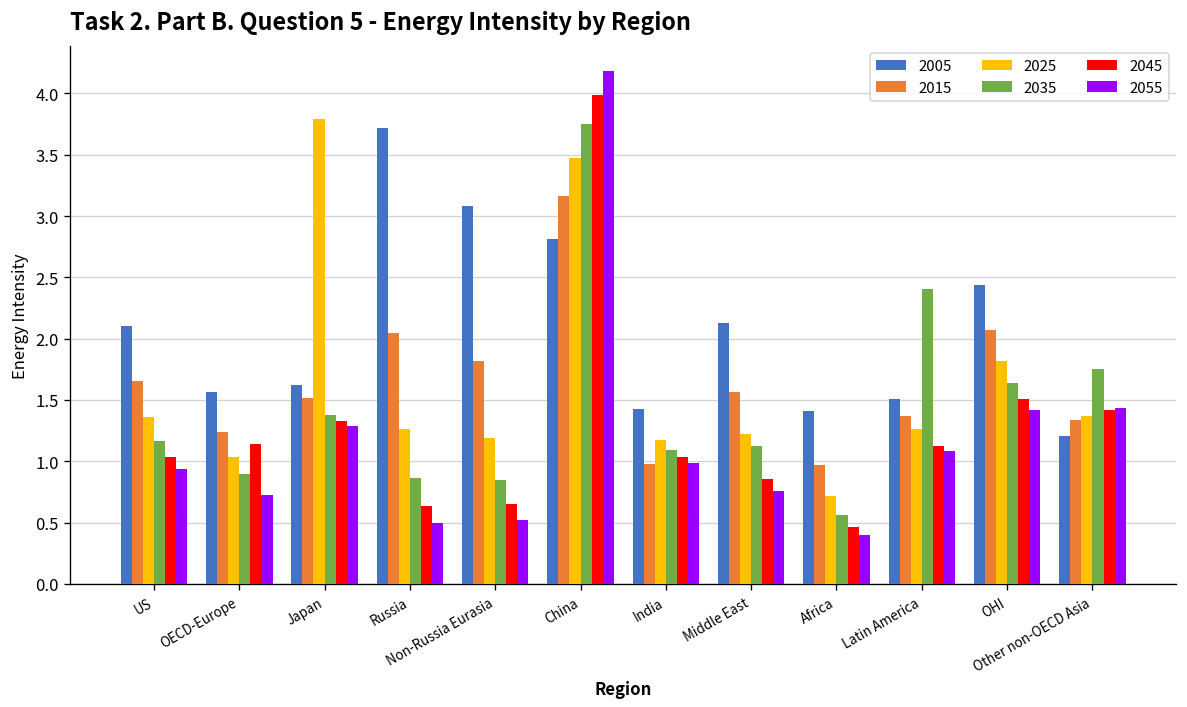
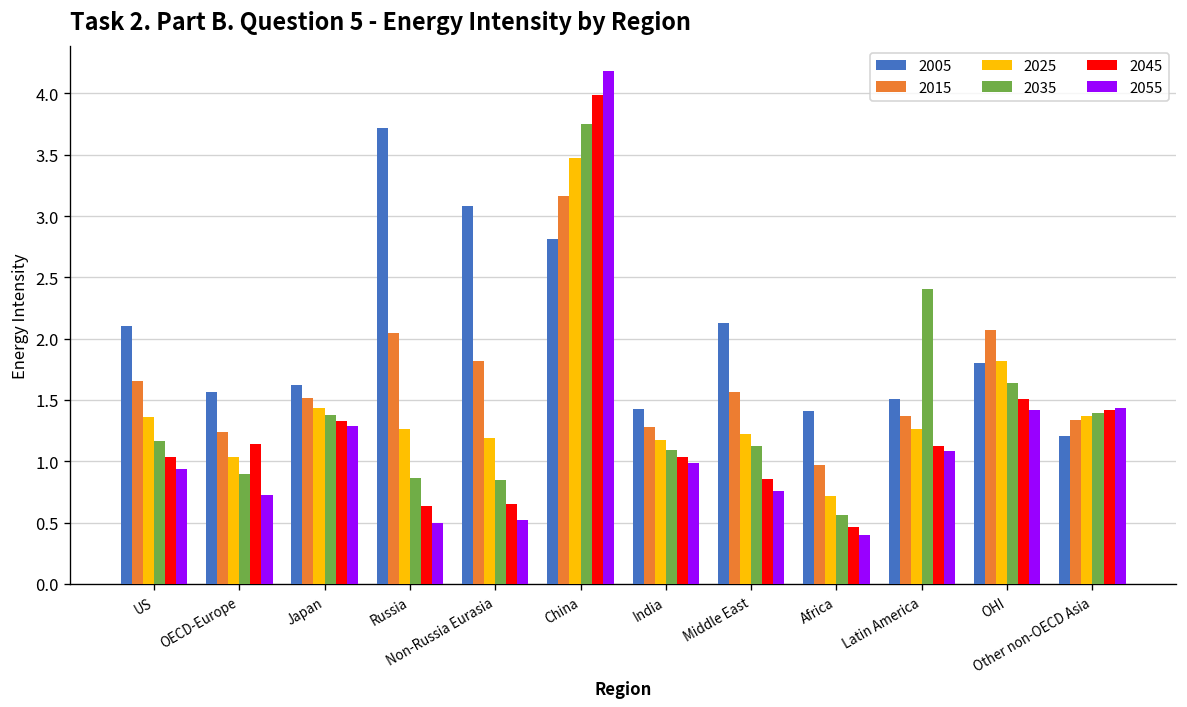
  {
    "2005": {
      "US": 2.10,
      "OECD-Europe": 1.56,
      "Japan": 1.62,
      "Russia": 3.72,
      "Non-Russia Eurasia": 3.08,
      "China": 2.81,
      "India": 1.43,
      "Middle East": 2.13,
      "Africa": 1.41,
      "Latin America": 1.51,
-     "OHI": 2.43,
+     "OHI": 1.80,
      "Other non-OECD Asia": 1.20
    },
    "2015": {
      "US": 1.65,
      "OECD-Europe": 1.24,
      "Japan": 1.51,
      "Russia": 2.04,
      "Non-Russia Eurasia": 1.82,
      "China": 3.16,
-     "India": 0.98,
+     "India": 1.28,
      "Middle East": 1.56,
      "Africa": 0.97,
      "Latin America": 1.37,
      "OHI": 2.07,
      "Other non-OECD Asia": 1.34
    },
    "2025": {
      "US": 1.36,
      "OECD-Europe": 1.04,
-     "Japan": 3.79,
+     "Japan": 1.43,
      "Russia": 1.27,
      "Non-Russia Eurasia": 1.19,
      "China": 3.48,
      "India": 1.17,
      "Middle East": 1.22,
      "Africa": 0.72,
      "Latin America": 1.26,
      "OHI": 1.82,
      "Other non-OECD Asia": 1.37
    },
    "2035": {
      "US": 1.17,
      "OECD-Europe": 0.89,
      "Japan": 1.37,
      "Russia": 0.86,
      "Non-Russia Eurasia": 0.85,
      "China": 3.75,
      "India": 1.09,
      "Middle East": 1.12,
      "Africa": 0.56,
      "Latin America": 2.40,
      "OHI": 1.64,
-     "Other non-OECD Asia": 1.75
+     "Other non-OECD Asia": 1.40
    },
    "2045": {
      "US": 1.03,
      "OECD-Europe": 1.14,
      "Japan": 1.33,
      "Russia": 0.64,
      "Non-Russia Eurasia": 0.65,
      "China": 3.98,
      "India": 1.03,
      "Middle East": 0.86,
      "Africa": 0.46,
      "Latin America": 1.13,
      "OHI": 1.51,
      "Other non-OECD Asia": 1.42
    },
    "2055": {
      "US": 0.93,
      "OECD-Europe": 0.73,
      "Japan": 1.29,
      "Russia": 0.50,
      "Non-Russia Eurasia": 0.52,
      "China": 4.18,
      "India": 0.99,
      "Middle East": 0.76,
      "Africa": 0.40,
      "Latin America": 1.08,
      "OHI": 1.42,
      "Other non-OECD Asia": 1.44
    }
  }
